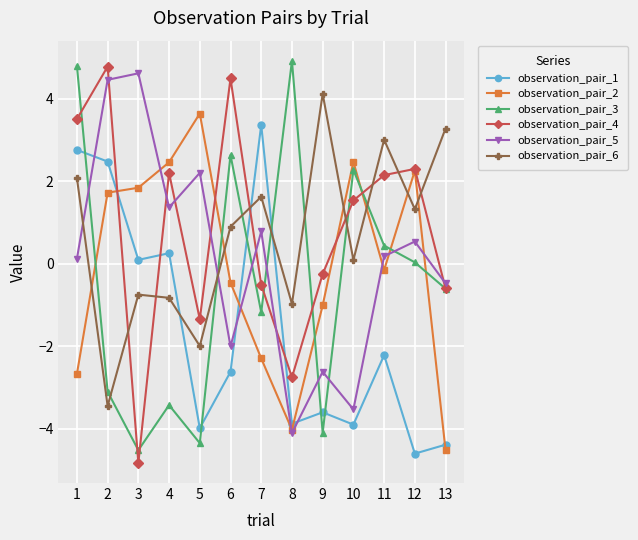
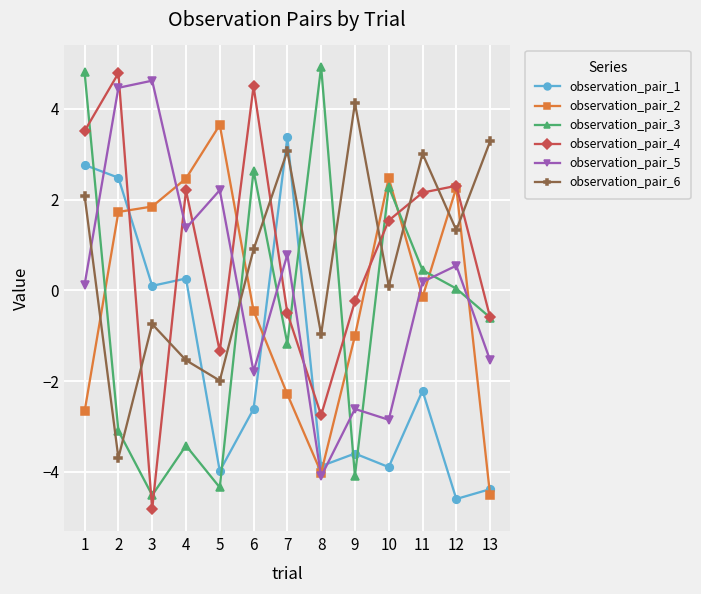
  {
    "observation_pair_1": {
      "1": 2.8,
      "2": 2.5,
      "3": 0.1,
      "4": 0.3,
      "5": -4.0,
      "6": -2.6,
      "7": 3.4,
      "8": -3.9,
      "9": -3.6,
      "10": -3.9,
      "11": -2.2,
      "12": -4.6,
      "13": -4.4
    },
    "observation_pair_3": {
      "1": 4.8,
      "2": -3.1,
      "3": -4.5,
      "4": -3.4,
      "5": -4.3,
      "6": 2.6,
      "7": -1.2,
      "8": 4.9,
      "9": -4.1,
      "10": 2.3,
      "11": 0.4,
      "12": 0.0
    },
    "observation_pair_5": {
      "1": 0.1,
      "2": 4.5,
      "3": 4.6,
      "4": 1.4,
      "5": 2.2,
-     "6": -2.0,
+     "6": -1.8,
      "7": 0.8,
      "8": -4.1,
      "9": -2.6,
-     "10": -3.5,
+     "10": -2.9,
      "11": 0.2,
      "12": 0.5,
-     "13": -0.5
+     "13": -1.5
    },
    "observation_pair_6": {
      "1": 2.1,
-     "2": -3.4,
+     "2": -3.7,
      "3": -0.7,
-     "4": -0.8,
+     "4": -1.5,
      "5": -2.0,
      "6": 0.9,
-     "7": 1.6,
+     "7": 3.1,
      "8": -1.0,
      "9": 4.1,
      "10": 0.1,
      "11": 3.0,
      "12": 1.3,
      "13": 3.3
    }
  }
